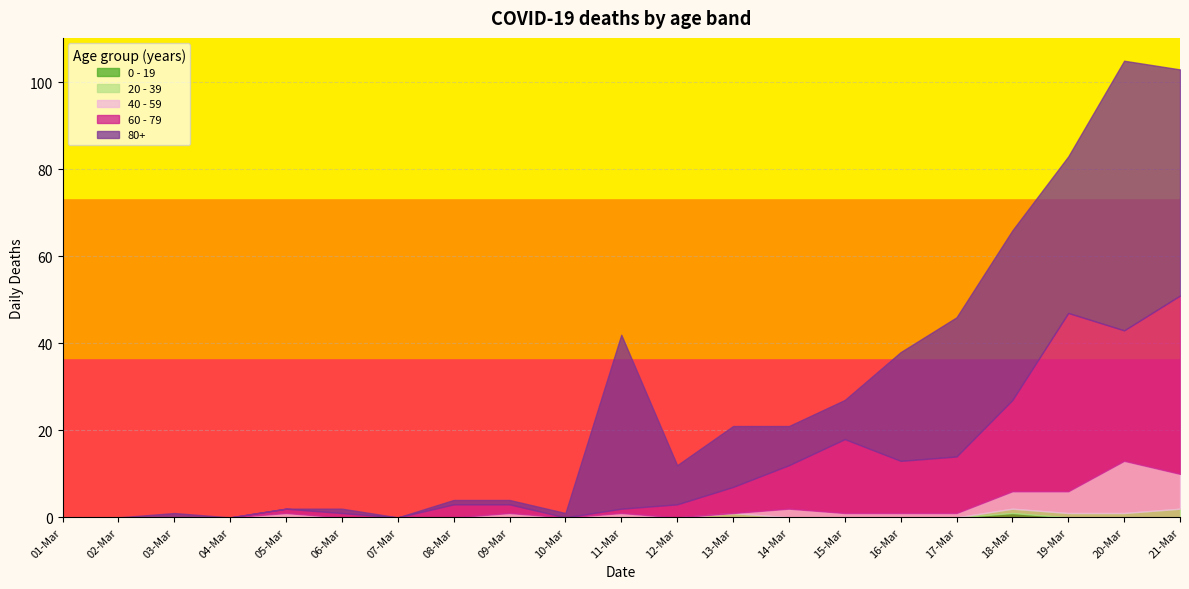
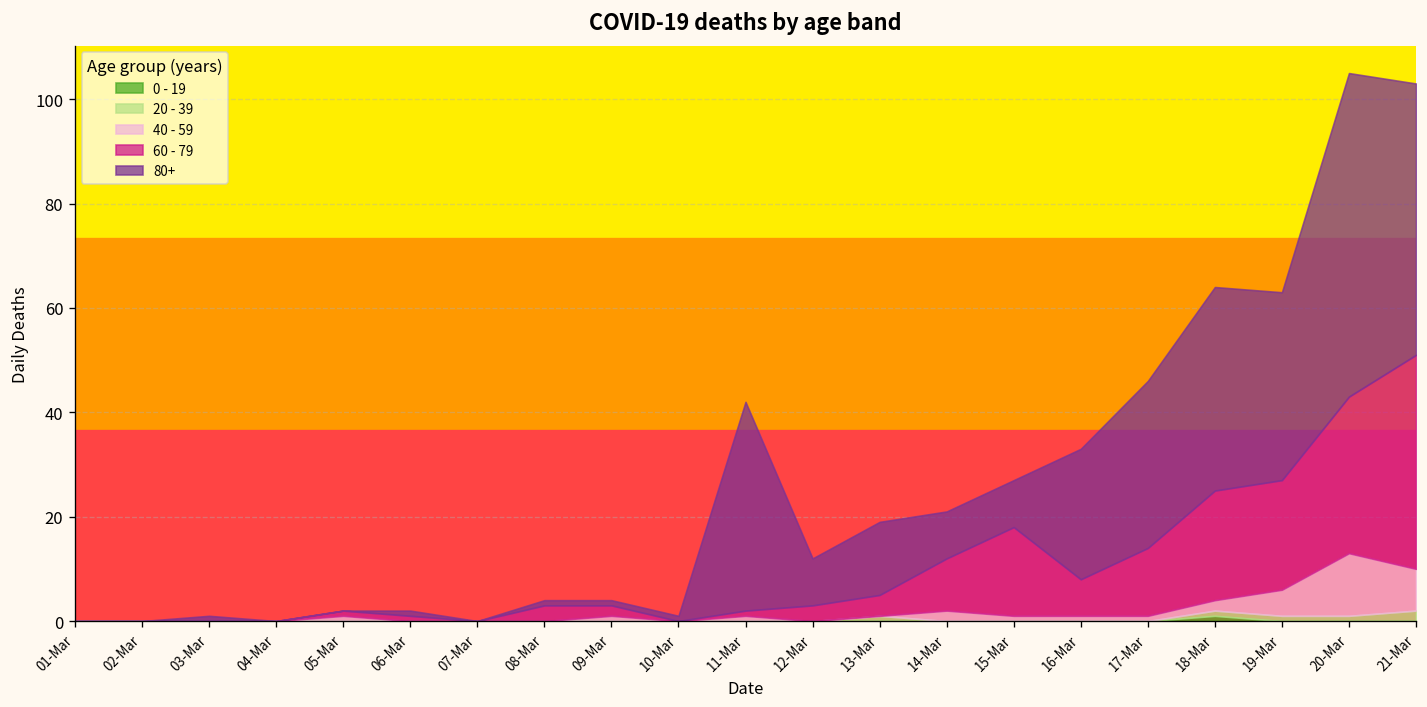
  {
    "0 - 19": {
      "13-Mar": 0,
      "18-Mar": 1,
      "19-Mar": 0,
      "20-Mar": 0,
      "21-Mar": 0
    },
    "40 - 59": {
      "05-Mar": 1,
      "09-Mar": 1,
      "11-Mar": 1,
      "14-Mar": 2,
      "15-Mar": 1,
      "16-Mar": 1,
      "17-Mar": 1,
-     "18-Mar": 4,
+     "18-Mar": 2,
      "19-Mar": 5,
      "20-Mar": 12,
      "21-Mar": 8
    },
    "60 - 79": {
      "06-Mar": 1,
      "08-Mar": 3,
      "09-Mar": 2,
      "11-Mar": 1,
      "12-Mar": 3,
-     "13-Mar": 6,
+     "13-Mar": 4,
      "14-Mar": 10,
      "15-Mar": 17,
-     "16-Mar": 12,
+     "16-Mar": 7,
      "17-Mar": 13,
      "18-Mar": 21,
-     "19-Mar": 41,
+     "19-Mar": 21,
      "20-Mar": 30,
      "21-Mar": 41
    },
    "80+": {
      "03-Mar": 1,
      "06-Mar": 1,
      "08-Mar": 1,
      "09-Mar": 1,
      "10-Mar": 1,
      "11-Mar": 40,
      "12-Mar": 9,
      "13-Mar": 14,
      "14-Mar": 9,
      "15-Mar": 9,
      "16-Mar": 25,
      "17-Mar": 32,
      "18-Mar": 39,
      "19-Mar": 36,
      "20-Mar": 62,
      "21-Mar": 52
    }
  }
